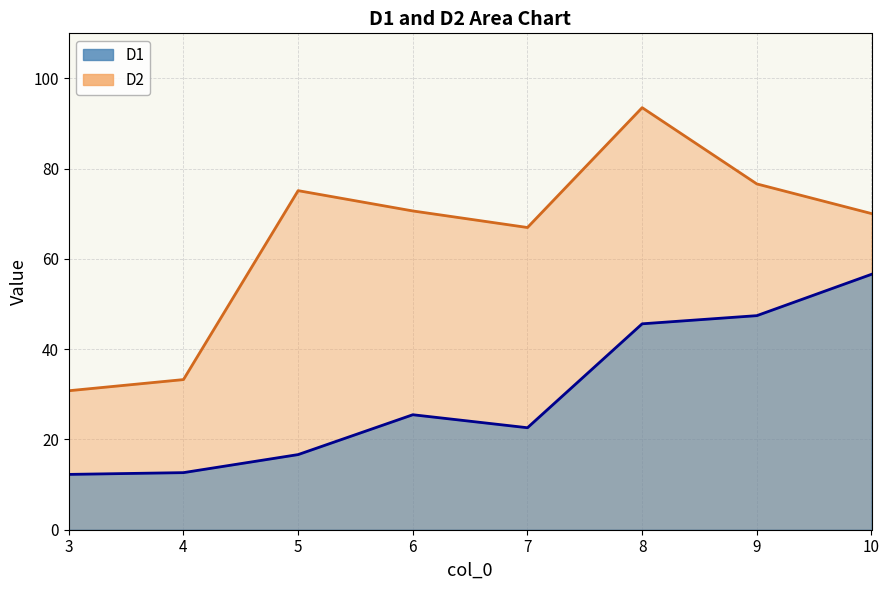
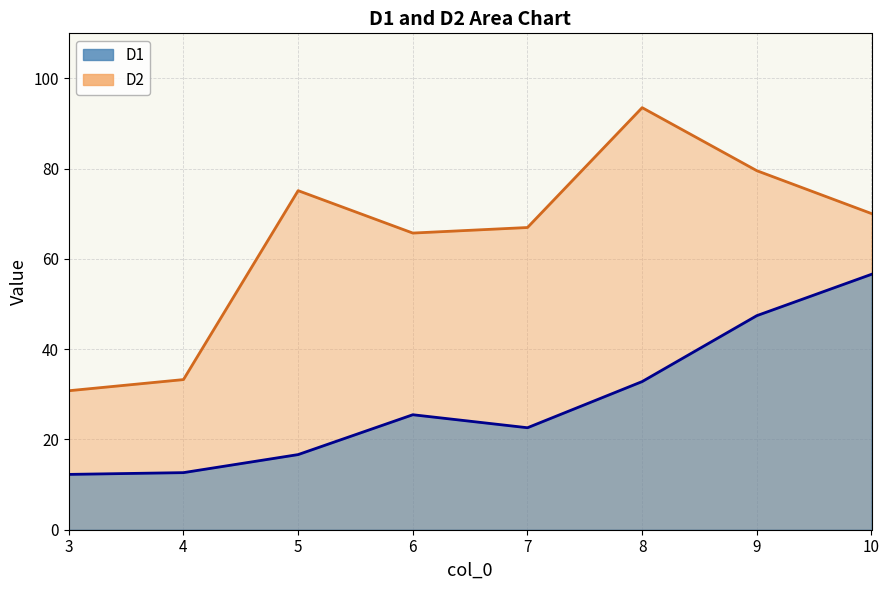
  {
    "D2": {
      "3": 31,
      "4": 33,
      "5": 75,
-     "6": 71,
+     "6": 66,
      "7": 67,
      "8": 94,
-     "9": 77,
+     "9": 80,
      "10": 70
    },
    "D1": {
      "3": 12,
      "4": 13,
      "5": 17,
      "6": 25,
      "7": 23,
-     "8": 46,
+     "8": 33,
      "9": 47,
      "10": 57
    }
  }
